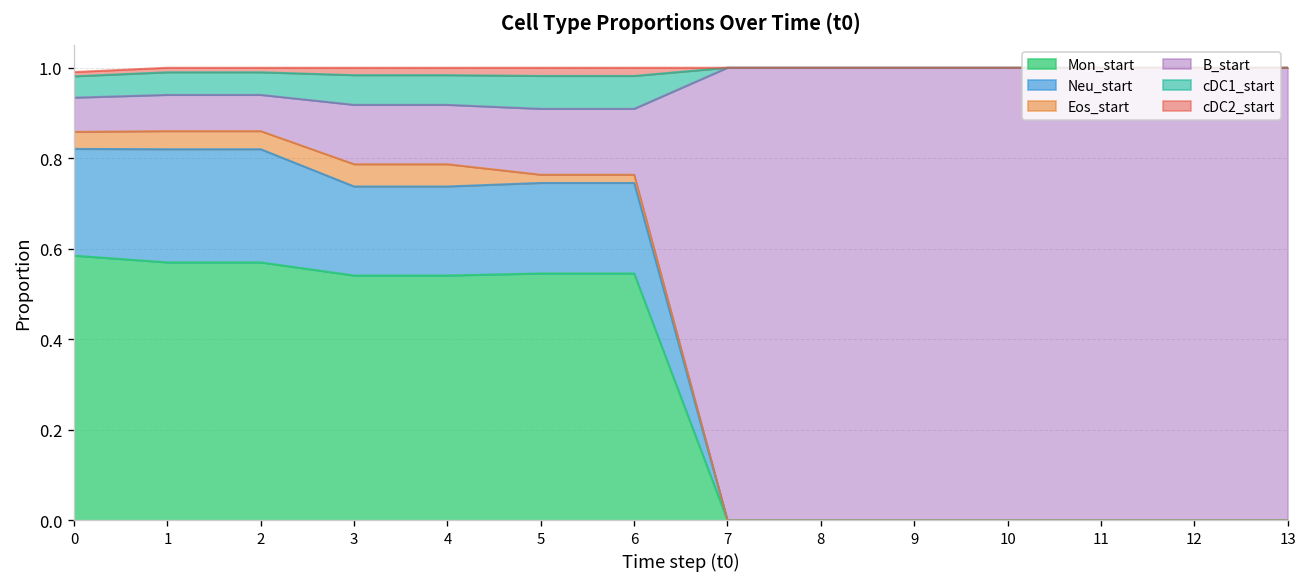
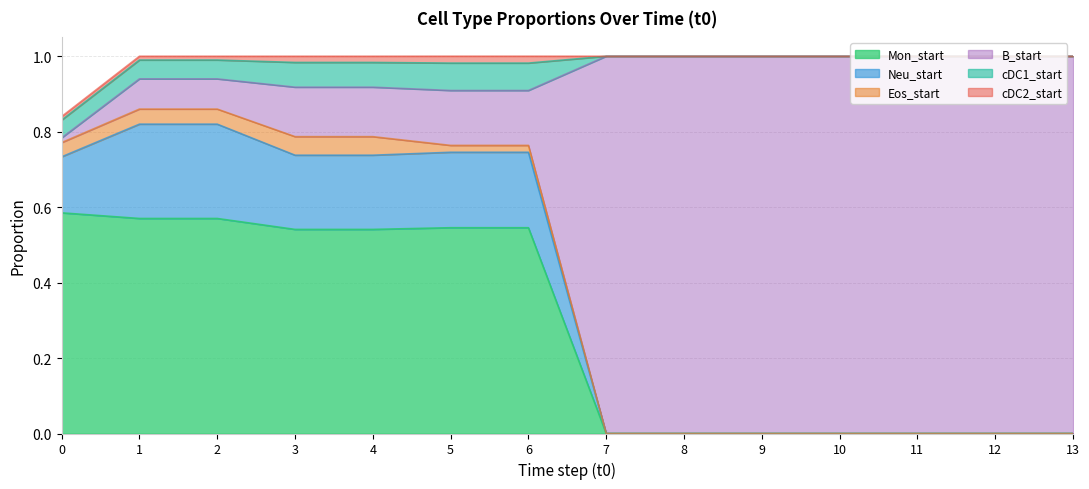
  {
    "Neu_start": {
-     "0": 0.24,
+     "0": 0.15,
      "1": 0.25,
      "2": 0.25,
      "3": 0.20,
      "4": 0.20,
      "5": 0.20,
      "6": 0.20
    },
    "B_start": {
-     "0": 0.08,
+     "0": 0.01,
      "1": 0.08,
      "2": 0.08,
      "3": 0.13,
      "4": 0.13,
      "5": 0.15,
      "6": 0.15
    }
  }
